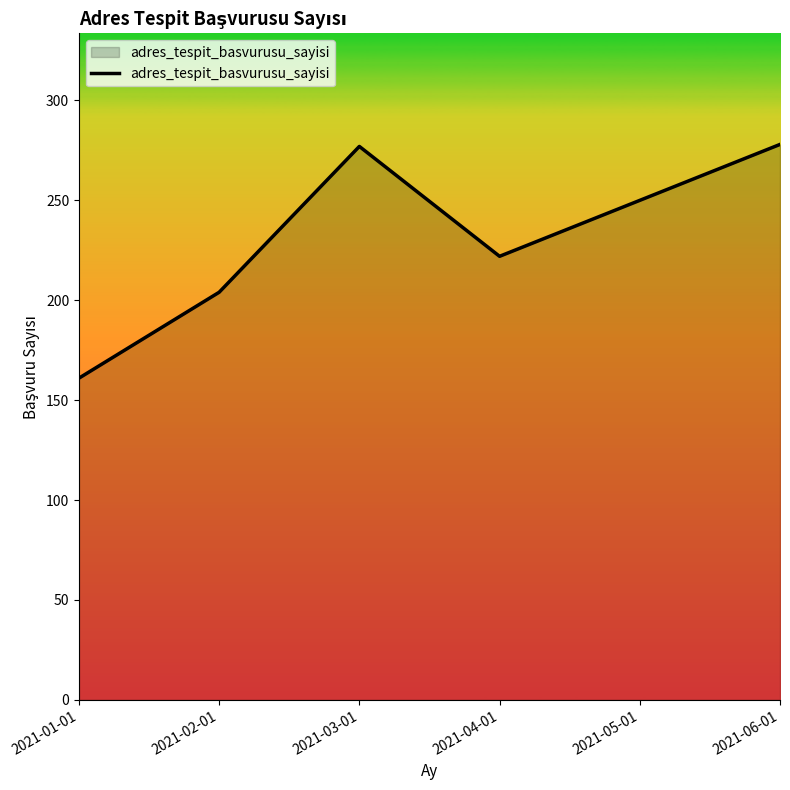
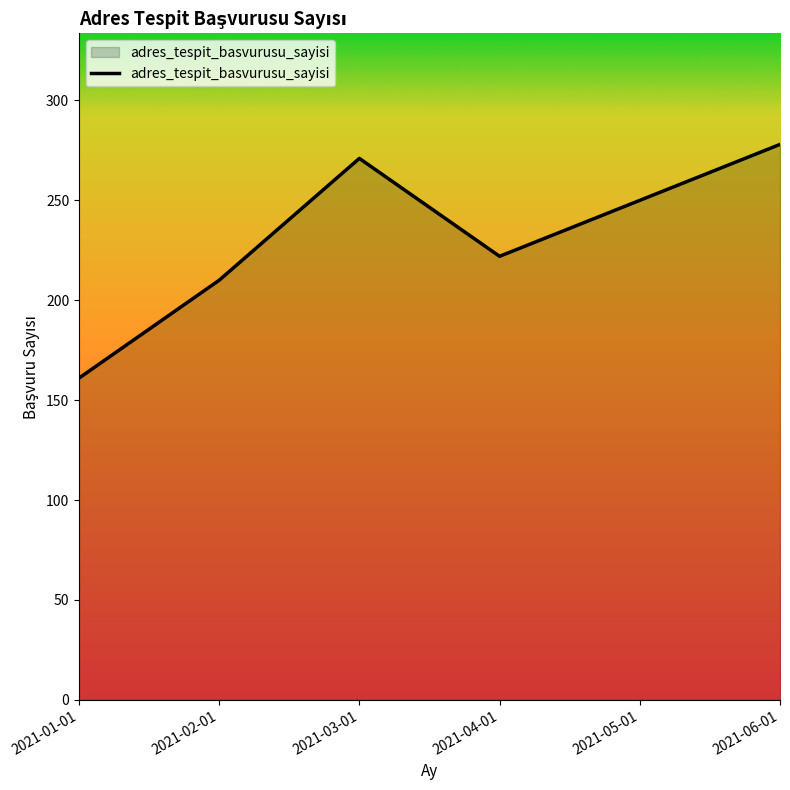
  {
    "2021-01-01": 161,
-   "2021-02-01": 204,
-   "2021-03-01": 277,
+   "2021-02-01": 210,
+   "2021-03-01": 271,
    "2021-04-01": 222,
    "2021-05-01": 250,
    "2021-06-01": 278
  }
